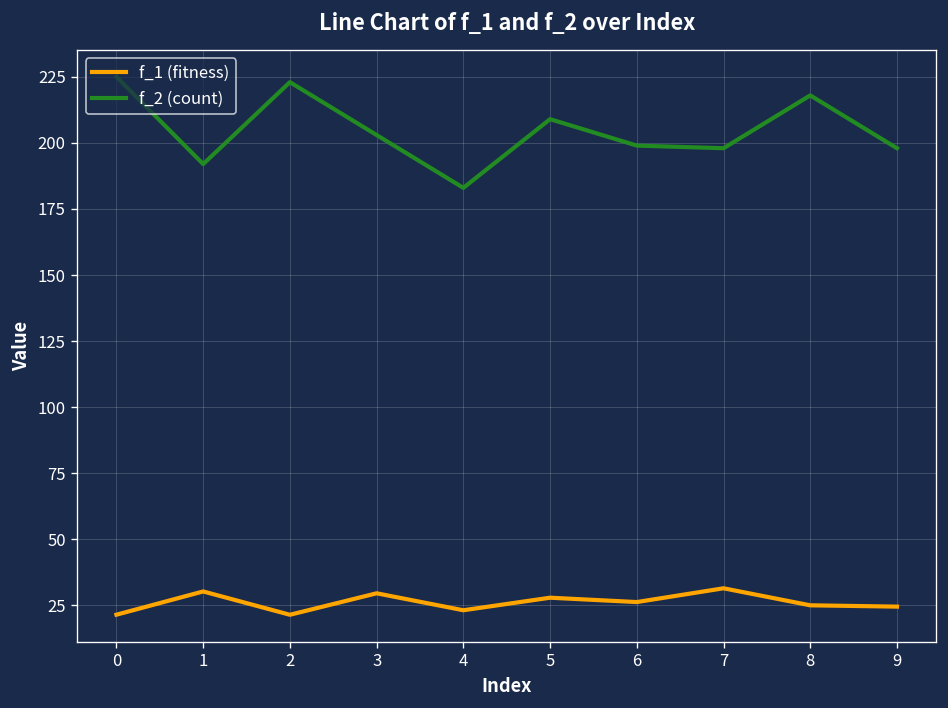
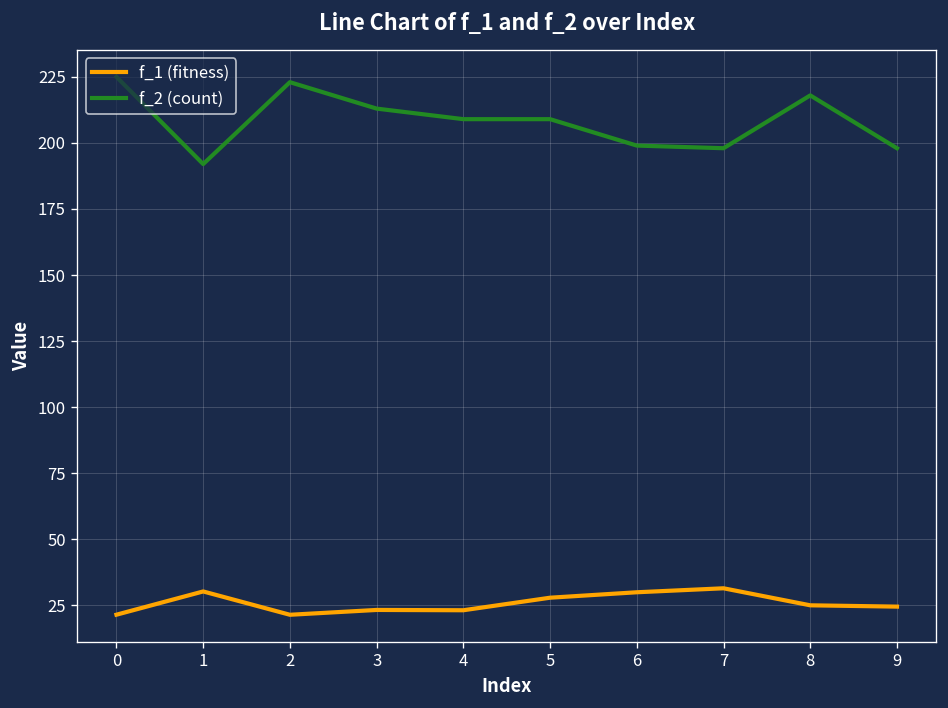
  {
    "f_1 (fitness)": {
      "0": 21,
      "1": 30,
      "2": 21,
-     "3": 30,
+     "3": 23,
      "4": 23,
      "5": 28,
-     "6": 26,
+     "6": 30,
      "7": 31,
      "8": 25,
      "9": 24
    },
    "f_2 (count)": {
      "1": 192,
      "2": 223,
-     "3": 203,
-     "4": 183,
+     "3": 213,
+     "4": 209,
      "5": 209,
      "6": 199,
      "7": 198,
      "8": 218,
      "9": 198
    }
  }
